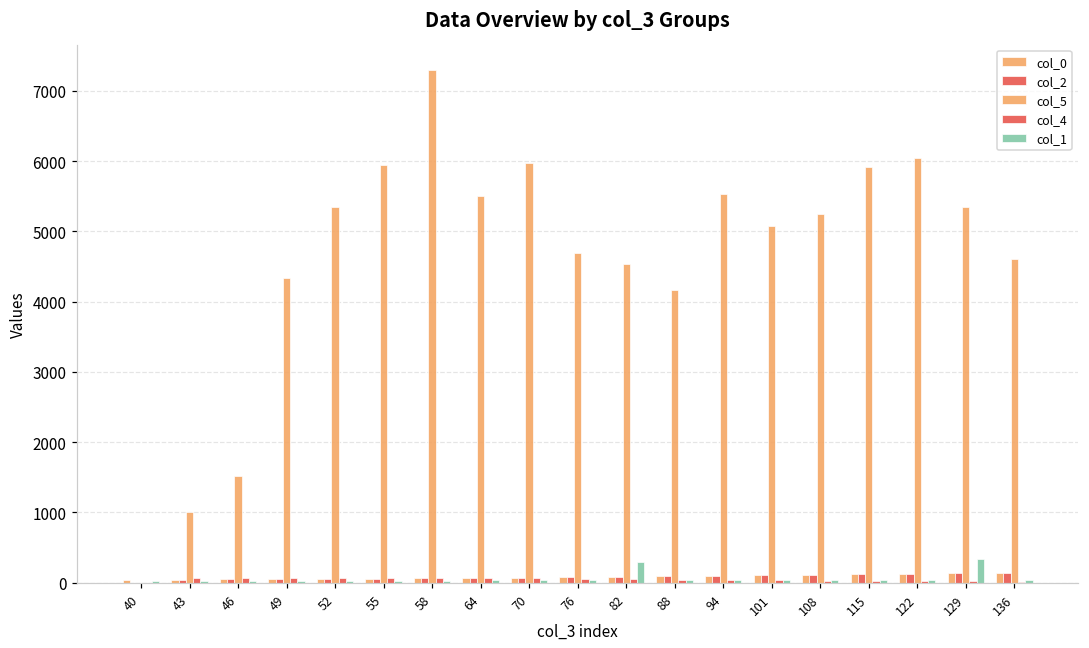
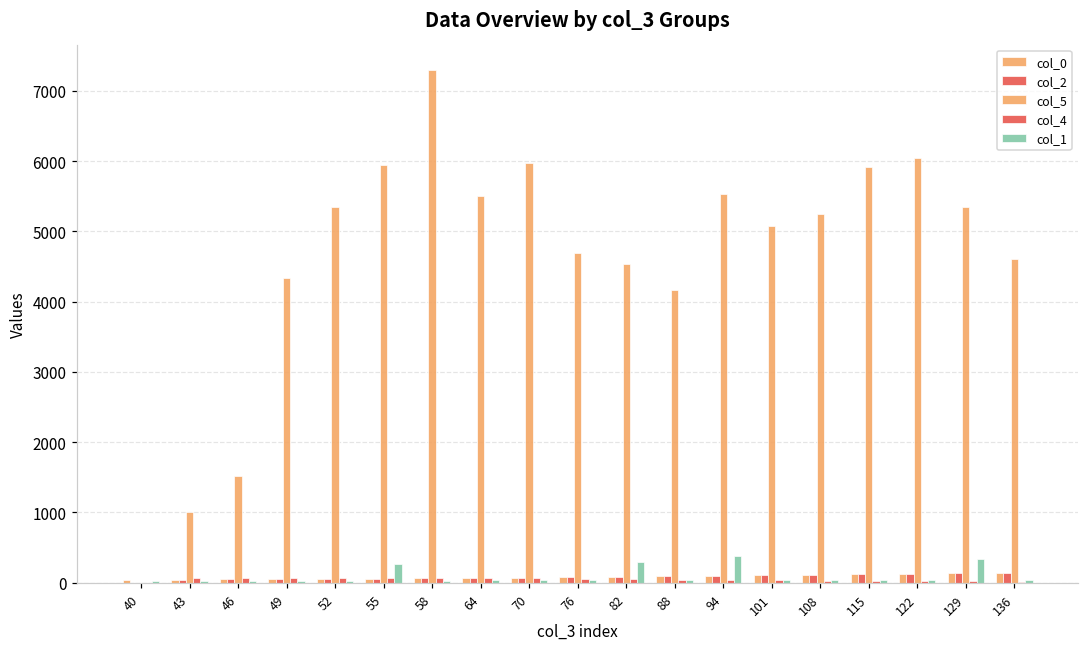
  {
    "col_1": {
-     "55": 0,
+     "55": 300,
      "82": 300,
-     "94": 0,
+     "94": 400,
      "129": 300
    }
  }
